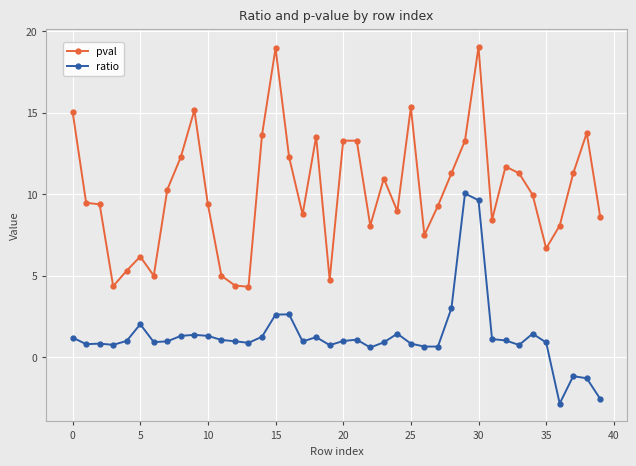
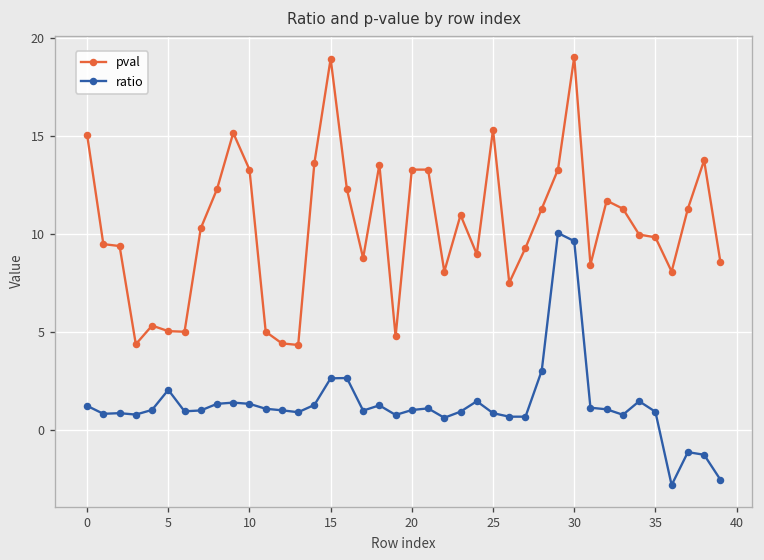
  {
    "pval": {
      "0": 15.1,
-     "5": 6.2,
-     "10": 9.4,
+     "5": 5.0,
+     "10": 13.3,
      "15": 19.0,
      "20": 13.3,
      "25": 15.3,
      "30": 19.0,
-     "35": 6.7
+     "35": 9.8
    },
    "ratio": {
      "0": 1.2,
      "5": 2.0,
      "10": 1.3,
      "15": 2.6,
      "20": 1.0,
      "25": 0.8,
      "30": 9.6,
      "35": 0.9
    }
  }
